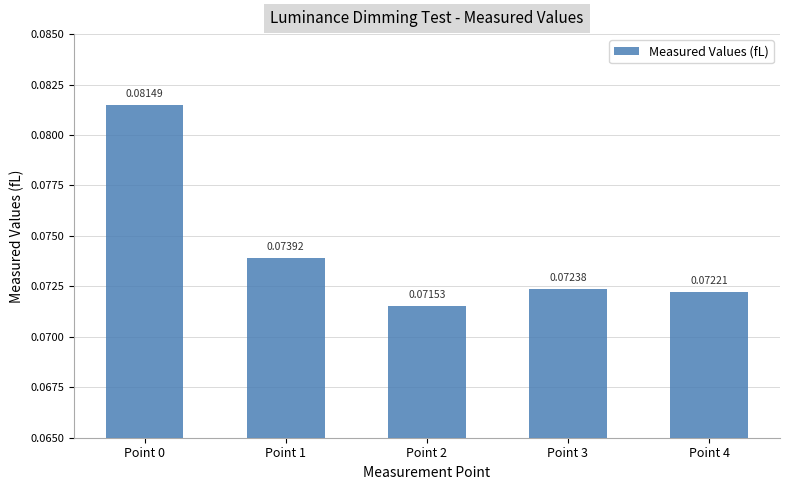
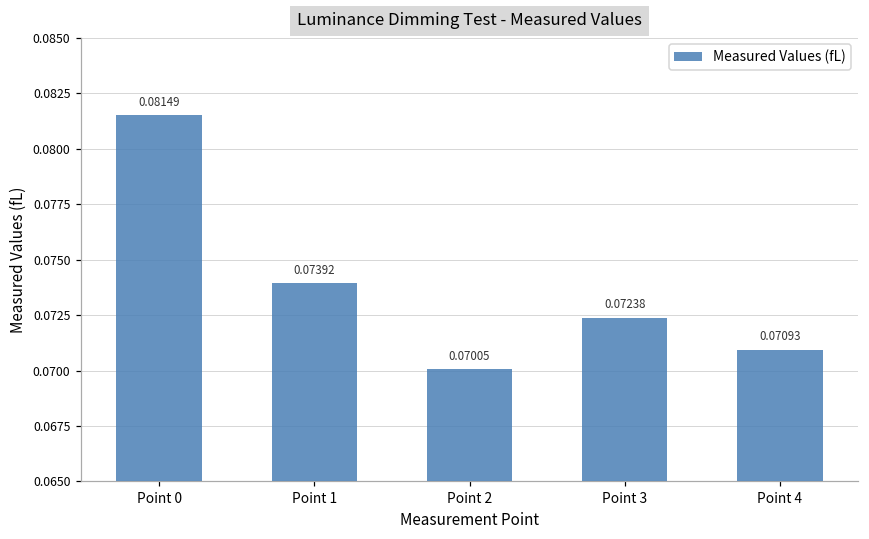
  {
    "Point 0": 0.08149,
    "Point 1": 0.07392,
-   "Point 2": 0.07153,
+   "Point 2": 0.07005,
    "Point 3": 0.07238,
-   "Point 4": 0.07221
+   "Point 4": 0.07093
  }
